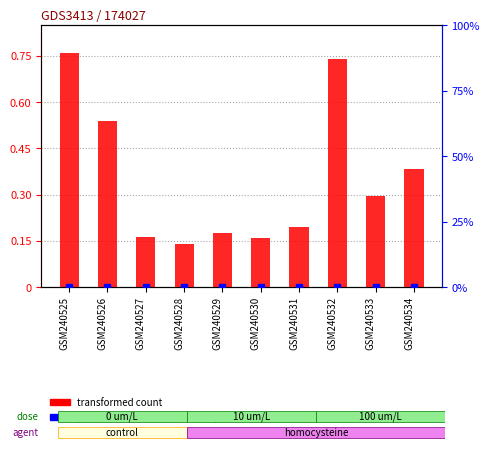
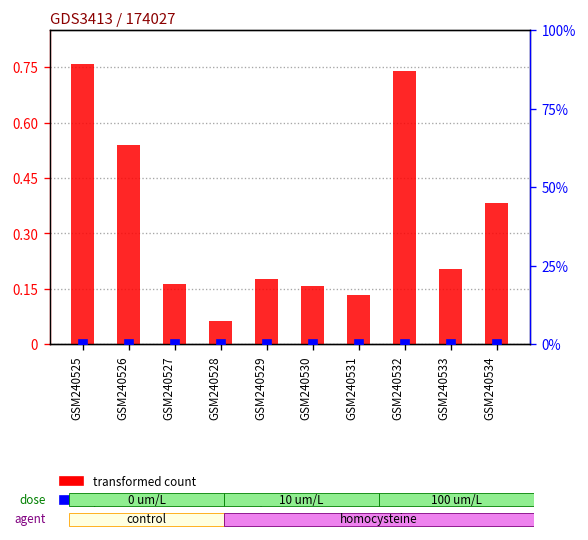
  {
    "transformed count": {
      "GSM240525": "0.76",
      "GSM240526": "0.54",
      "GSM240527": "0.16",
-     "GSM240528": "0.14",
+     "GSM240528": "0.06",
      "GSM240529": "0.18",
      "GSM240530": "0.16",
-     "GSM240531": "0.20",
+     "GSM240531": "0.13",
      "GSM240532": "0.74",
-     "GSM240533": "0.30",
+     "GSM240533": "0.21",
      "GSM240534": "0.38"
    },
    "percentile rank within the sample": {
      "GSM240525": "0%",
      "GSM240526": "0%",
      "GSM240527": "0%",
      "GSM240528": "0%",
      "GSM240529": "0%",
      "GSM240530": "0%",
      "GSM240531": "0%",
      "GSM240532": "0%",
      "GSM240533": "0%",
      "GSM240534": "0%"
    }
  }
